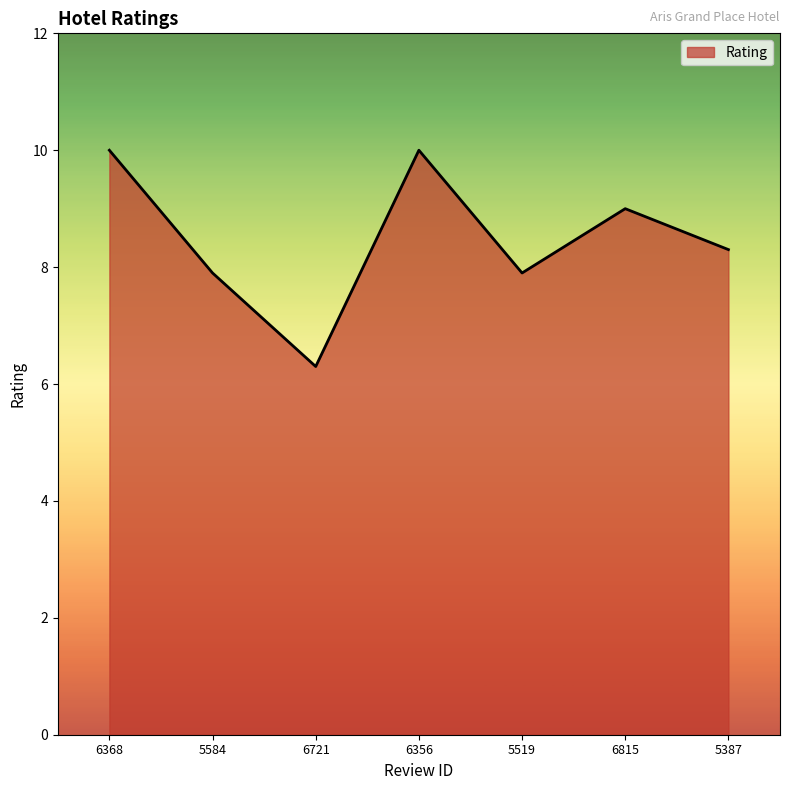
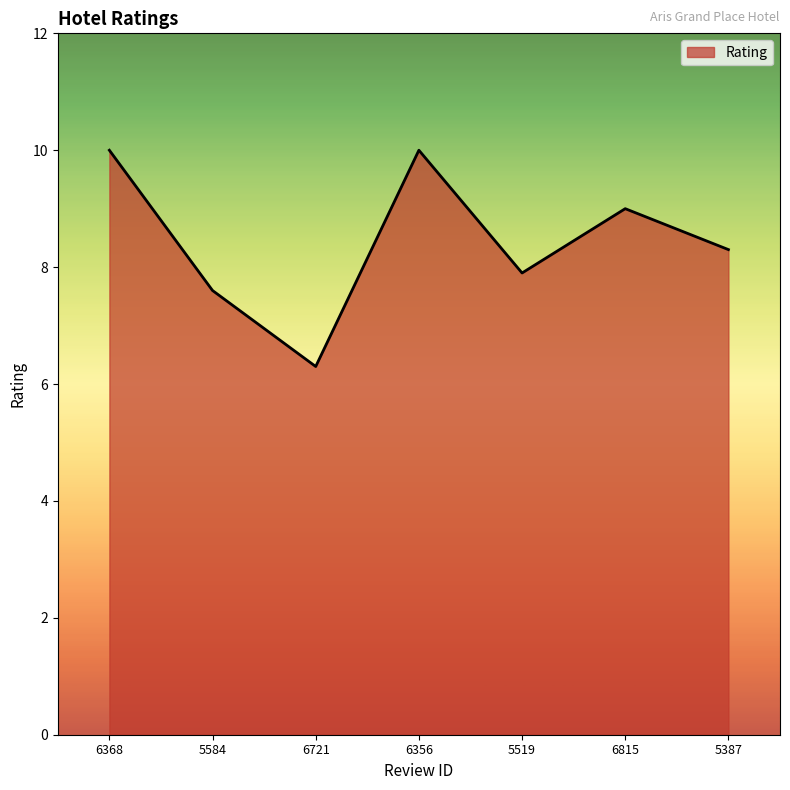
  {
    "6368": 10.0,
-   "5584": 7.9,
+   "5584": 7.6,
    "6721": 6.3,
    "6356": 10.0,
    "5519": 7.9,
    "6815": 9.0,
    "5387": 8.3
  }
